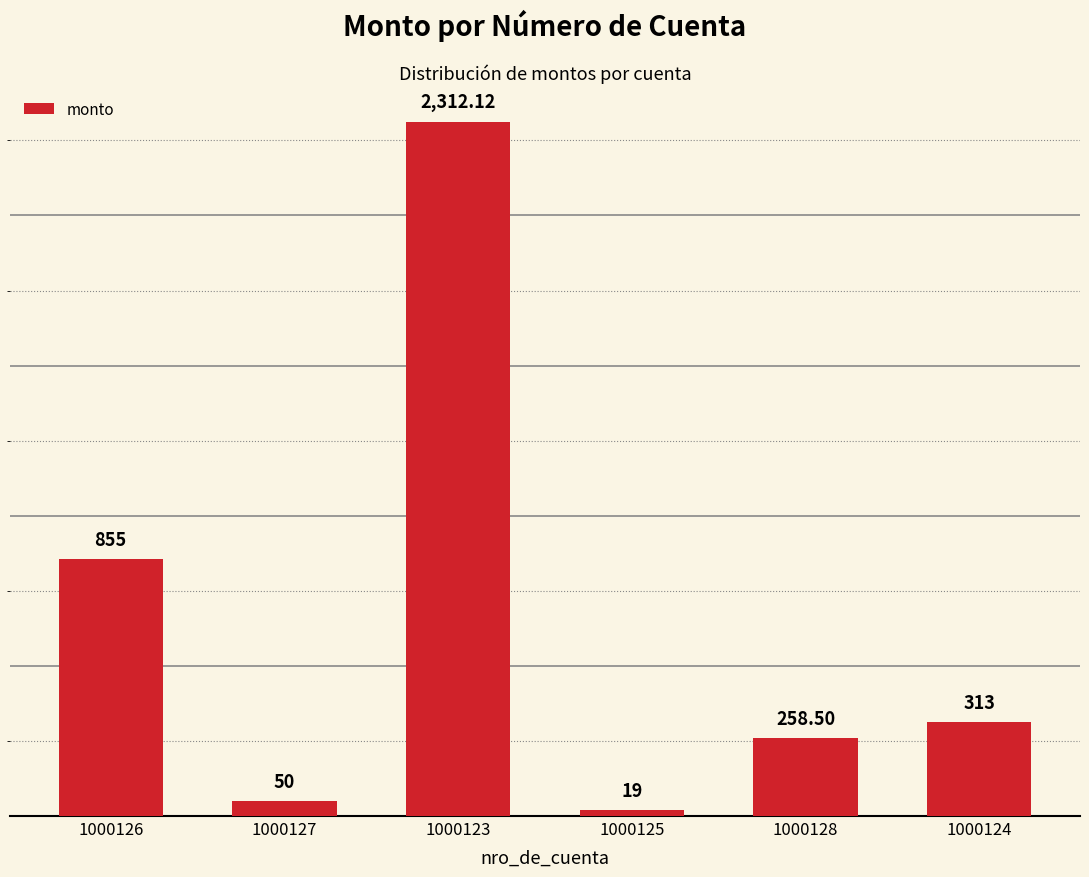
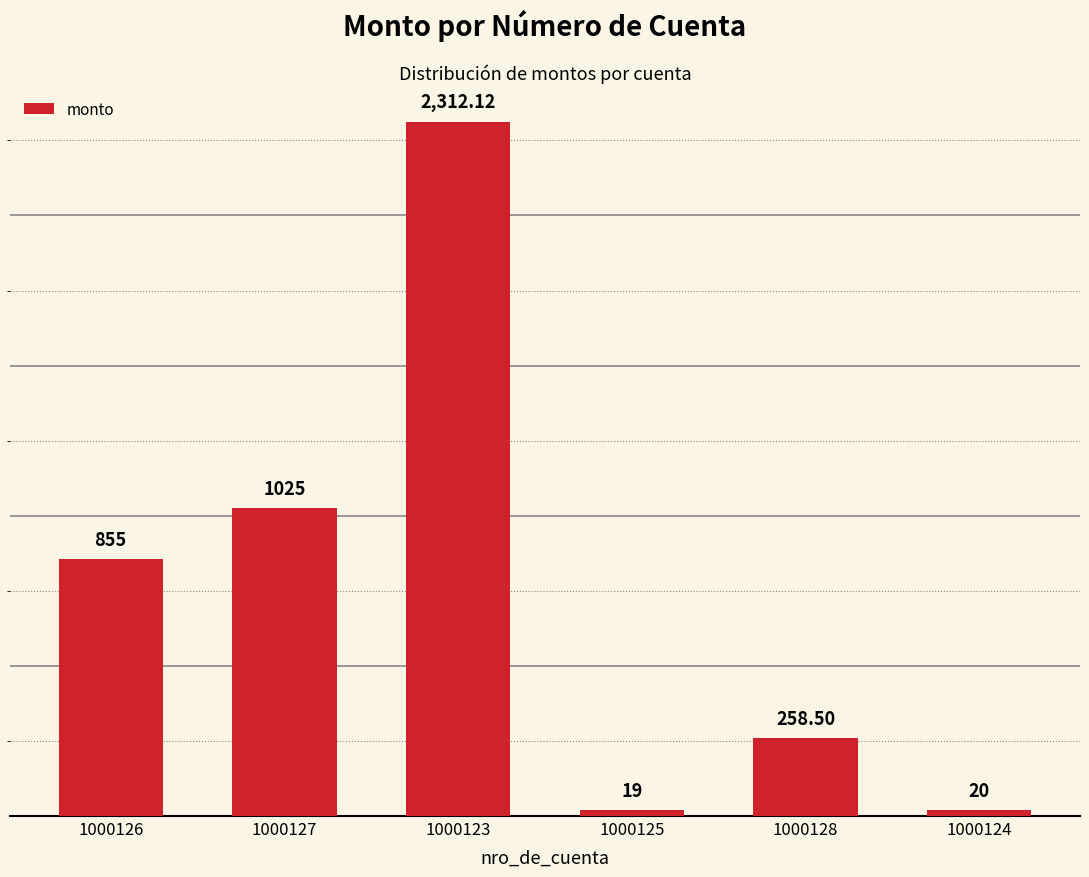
  {
    "1000126": "855",
-   "1000127": "50",
+   "1000127": "1025",
    "1000123": "2,312.12",
    "1000125": "19",
    "1000128": "258.50",
-   "1000124": "313"
+   "1000124": "20"
  }
